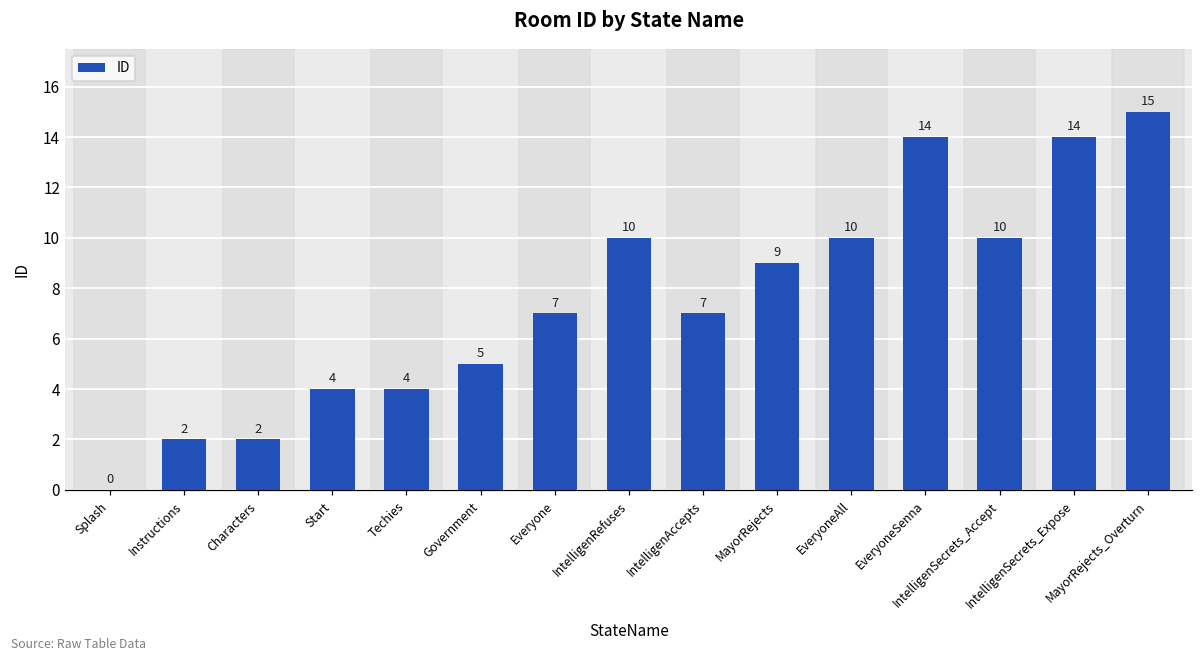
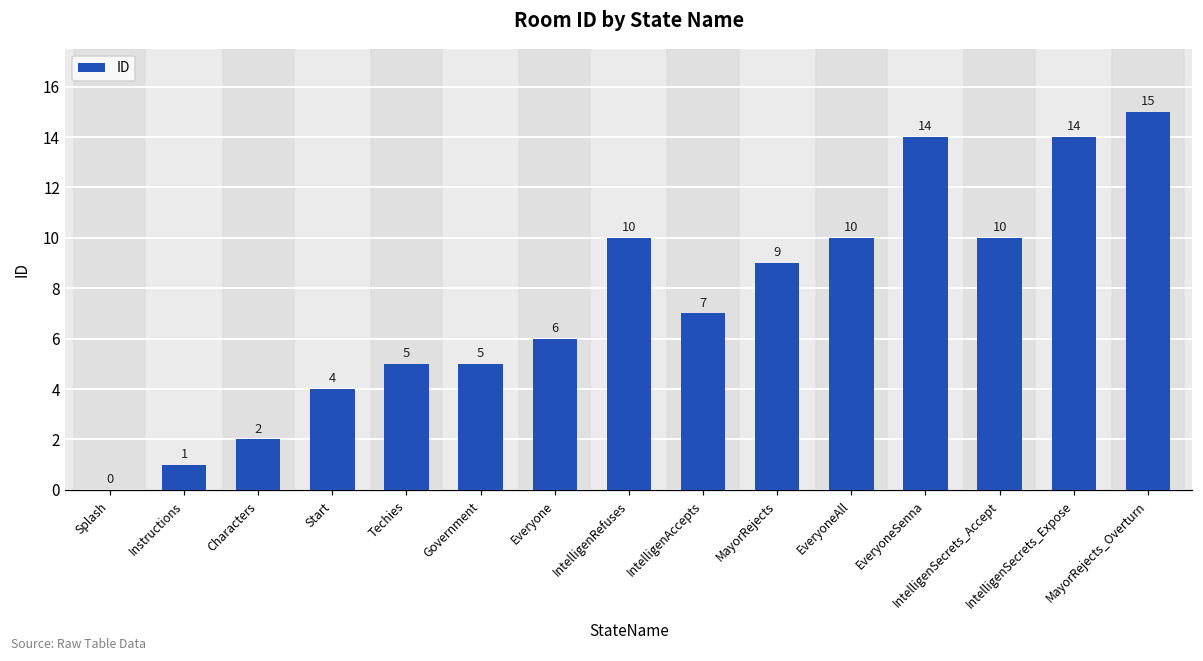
  {
    "Splash": 0,
-   "Instructions": 2,
+   "Instructions": 1,
    "Characters": 2,
    "Start": 4,
-   "Techies": 4,
+   "Techies": 5,
    "Government": 5,
-   "Everyone": 7,
+   "Everyone": 6,
    "IntelligenRefuses": 10,
    "IntelligenAccepts": 7,
    "MayorRejects": 9,
    "EveryoneAll": 10,
    "EveryoneSenna": 14,
    "IntelligenSecrets_Accept": 10,
    "IntelligenSecrets_Expose": 14,
    "MayorRejects_Overturn": 15
  }
